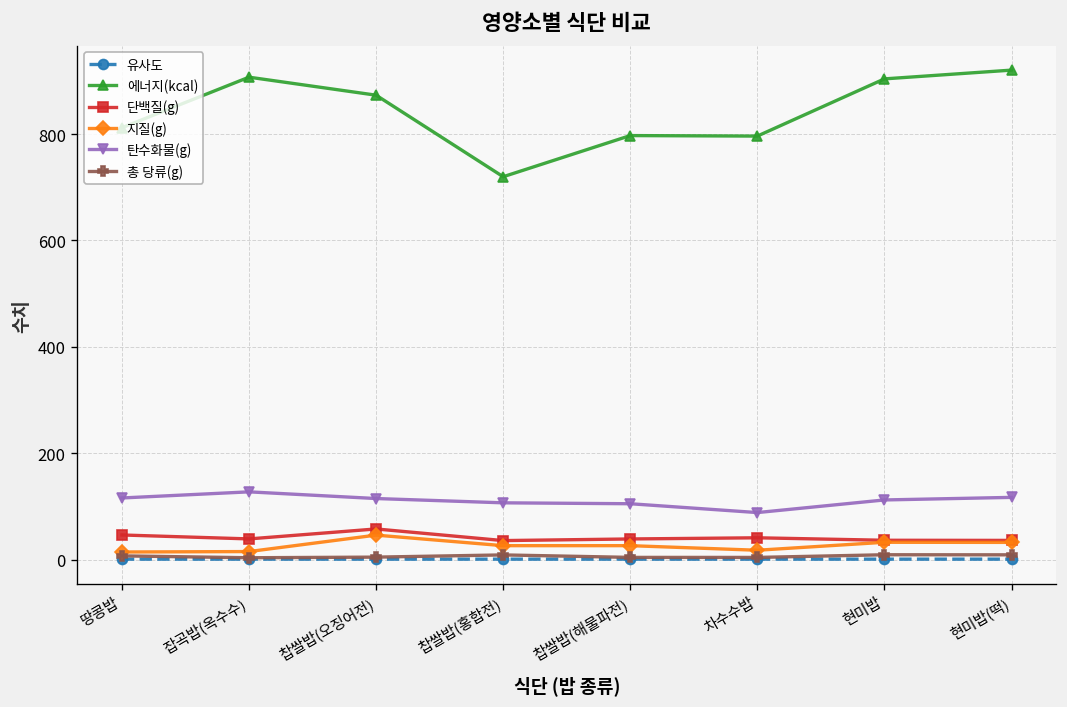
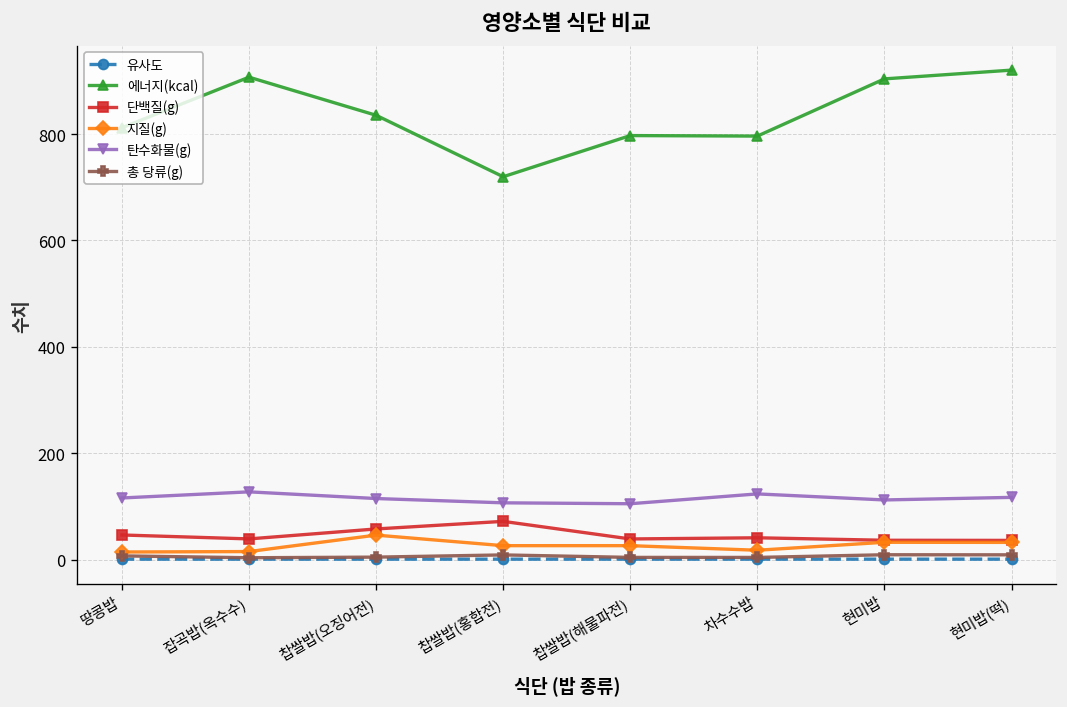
  {
    "유사도": {
      "땅콩밥": 0,
      "찹쌀밥(홍합전)": 0,
      "현미밥": 0,
      "현미밥(떡)": 0
    },
    "에너지(kcal)": {
      "잡곡밥(옥수수)": 910,
-     "찹쌀밥(오징어전)": 870,
+     "찹쌀밥(오징어전)": 840,
      "찹쌀밥(홍합전)": 720,
      "찹쌀밥(해물파전)": 800,
      "차수수밥": 800,
      "현미밥": 900,
      "현미밥(떡)": 920
    },
    "단백질(g)": {
      "땅콩밥": 50,
      "잡곡밥(옥수수)": 40,
      "찹쌀밥(오징어전)": 60,
-     "찹쌀밥(홍합전)": 40,
+     "찹쌀밥(홍합전)": 70,
      "찹쌀밥(해물파전)": 40,
      "차수수밥": 40
    },
    "지질(g)": {
      "땅콩밥": 10,
      "잡곡밥(옥수수)": 20,
      "찹쌀밥(오징어전)": 50,
      "찹쌀밥(홍합전)": 30,
      "찹쌀밥(해물파전)": 30,
      "차수수밥": 20
    },
    "탄수화물(g)": {
      "땅콩밥": 120,
      "잡곡밥(옥수수)": 130,
      "찹쌀밥(오징어전)": 110,
      "찹쌀밥(홍합전)": 110,
      "찹쌀밥(해물파전)": 110,
-     "차수수밥": 90,
+     "차수수밥": 120,
      "현미밥": 110,
      "현미밥(떡)": 120
    },
    "총 당류(g)": {
      "땅콩밥": 10,
      "찹쌀밥(홍합전)": 10,
      "현미밥": 10,
      "현미밥(떡)": 10
    }
  }
